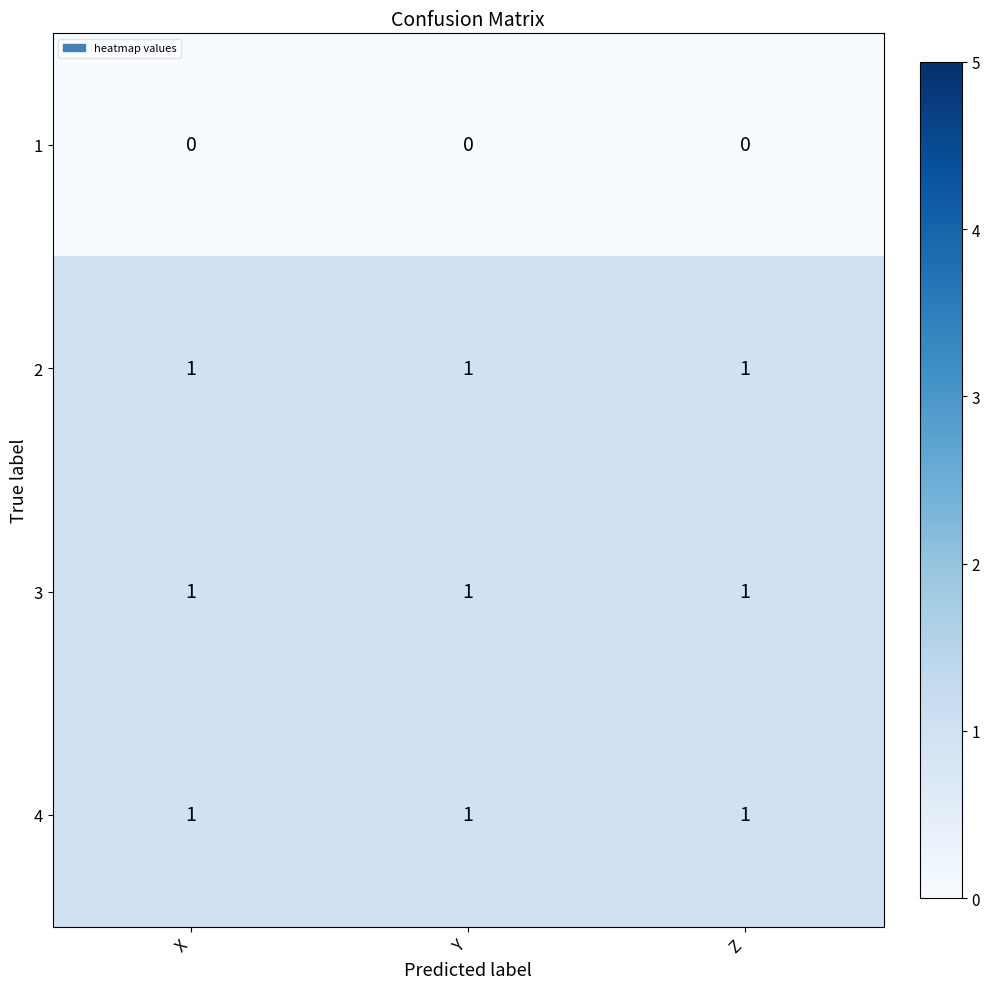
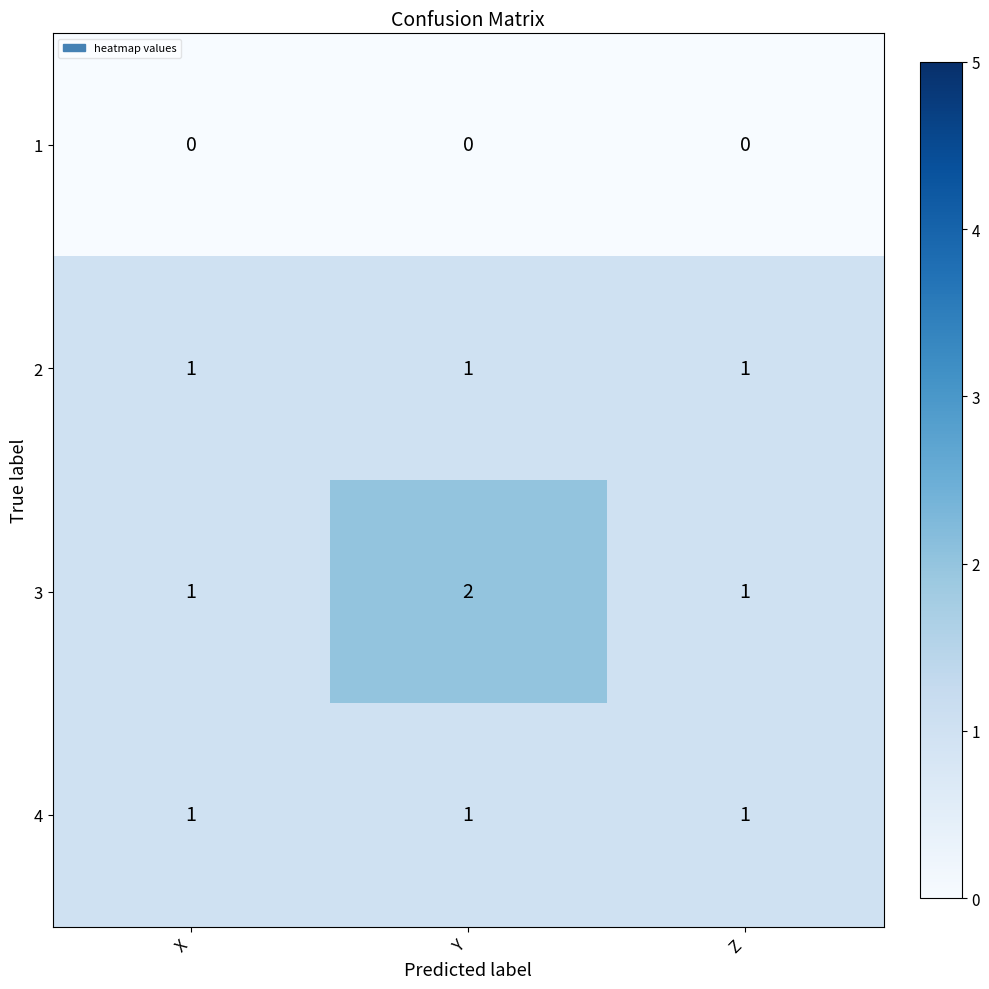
  {
    "1": {
      "X": 0,
      "Y": 0,
      "Z": 0
    },
    "2": {
      "X": 1,
      "Y": 1,
      "Z": 1
    },
    "3": {
      "X": 1,
-     "Y": 1,
+     "Y": 2,
      "Z": 1
    },
    "4": {
      "X": 1,
      "Y": 1,
      "Z": 1
    }
  }
